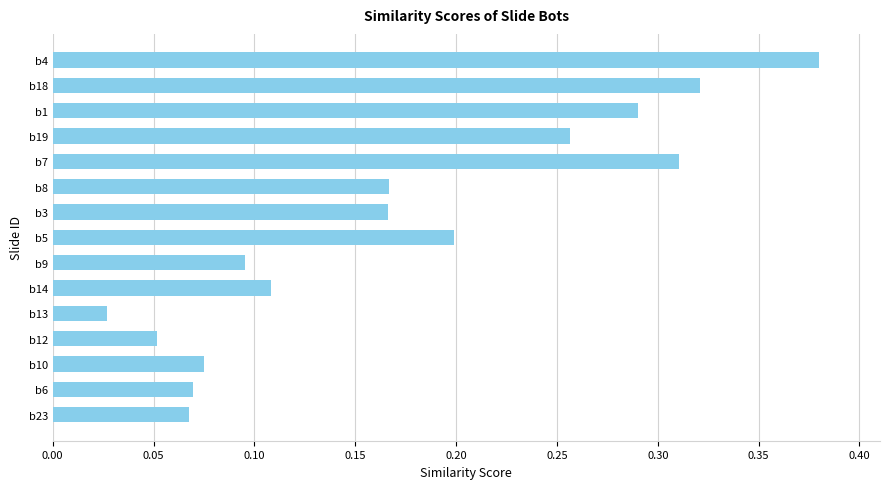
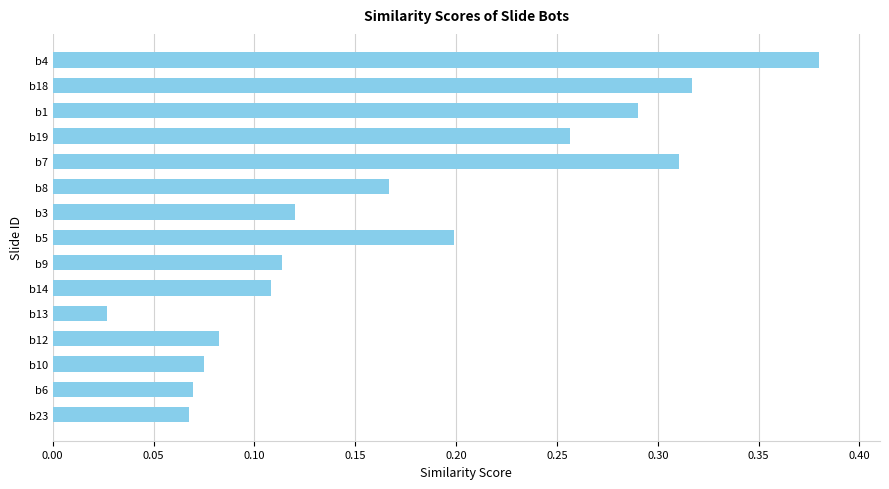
  {
    "b4": 0.380,
-   "b18": 0.321,
+   "b18": 0.317,
    "b1": 0.290,
    "b19": 0.257,
    "b7": 0.310,
    "b8": 0.167,
-   "b3": 0.166,
+   "b3": 0.120,
    "b5": 0.199,
-   "b9": 0.095,
+   "b9": 0.114,
    "b14": 0.108,
    "b13": 0.027,
-   "b12": 0.052,
+   "b12": 0.083,
    "b10": 0.075,
    "b6": 0.070,
    "b23": 0.068
  }
